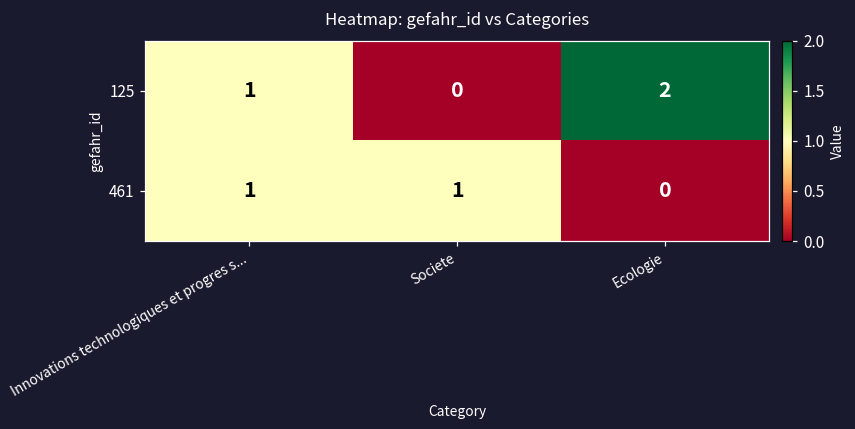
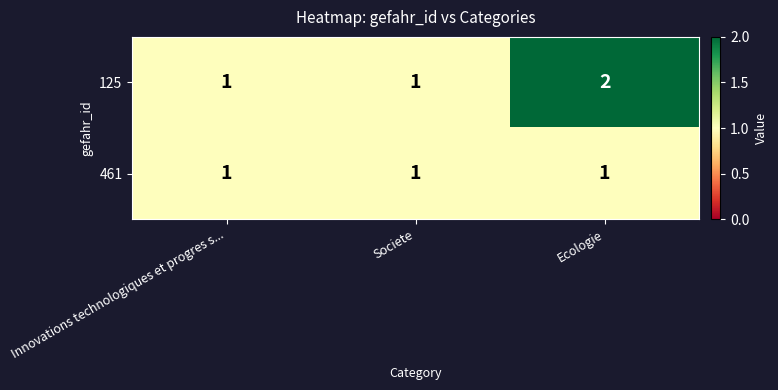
  {
    "125": {
      "Innovations technologiques et progres s...": 1,
-     "Societe": 0,
+     "Societe": 1,
      "Ecologie": 2
    },
    "461": {
      "Innovations technologiques et progres s...": 1,
      "Societe": 1,
-     "Ecologie": 0
+     "Ecologie": 1
    }
  }
